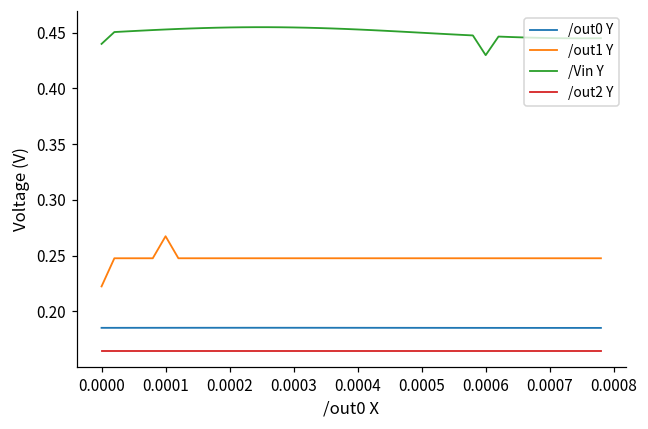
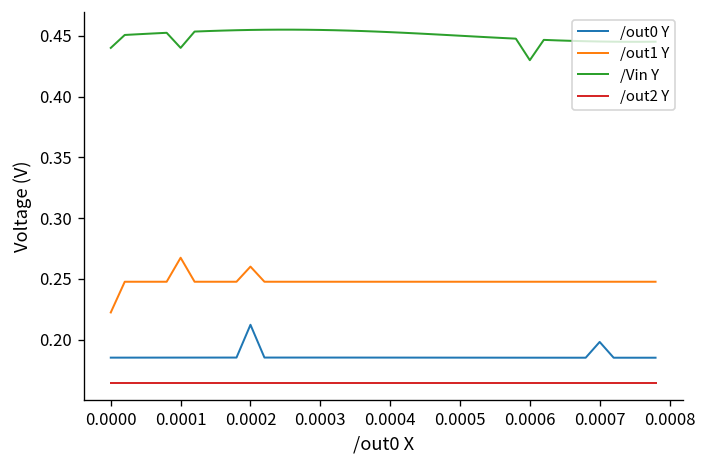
  {
    "/out0 Y": {
      "0.0000": 0.185,
      "0.0001": 0.185,
-     "0.0002": 0.185,
+     "0.0002": 0.212,
      "0.0003": 0.185,
      "0.0004": 0.185,
      "0.0005": 0.185,
      "0.0006": 0.185,
-     "0.0007": 0.185
+     "0.0007": 0.198
    },
    "/out1 Y": {
      "0.0000": 0.222,
      "0.0001": 0.267,
-     "0.0002": 0.248,
+     "0.0002": 0.260,
      "0.0003": 0.248,
      "0.0004": 0.248,
      "0.0005": 0.248,
      "0.0006": 0.248,
      "0.0007": 0.248
    },
    "/Vin Y": {
      "0.0000": 0.440,
-     "0.0001": 0.453,
+     "0.0001": 0.440,
      "0.0002": 0.455,
      "0.0003": 0.455,
      "0.0004": 0.453,
      "0.0005": 0.450,
      "0.0006": 0.430
    },
    "/out2 Y": {
      "0.0000": 0.165,
      "0.0001": 0.165,
      "0.0002": 0.165,
      "0.0003": 0.165,
      "0.0004": 0.165,
      "0.0005": 0.165,
      "0.0006": 0.165,
      "0.0007": 0.165
    }
  }
